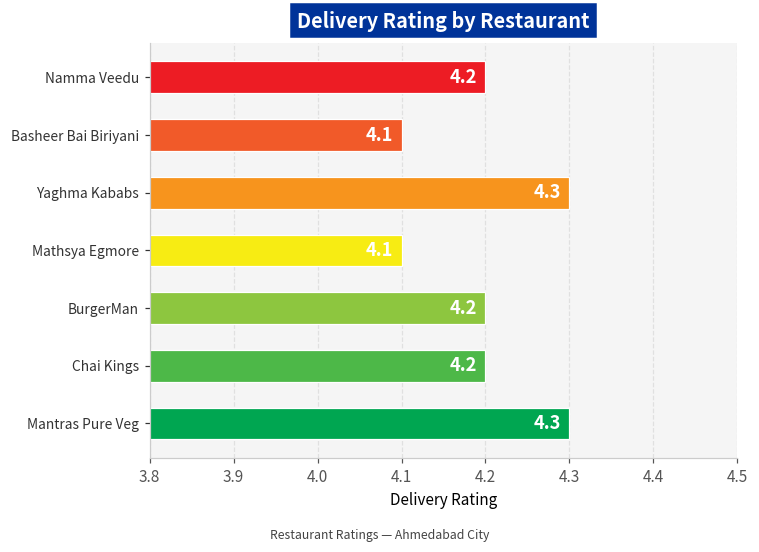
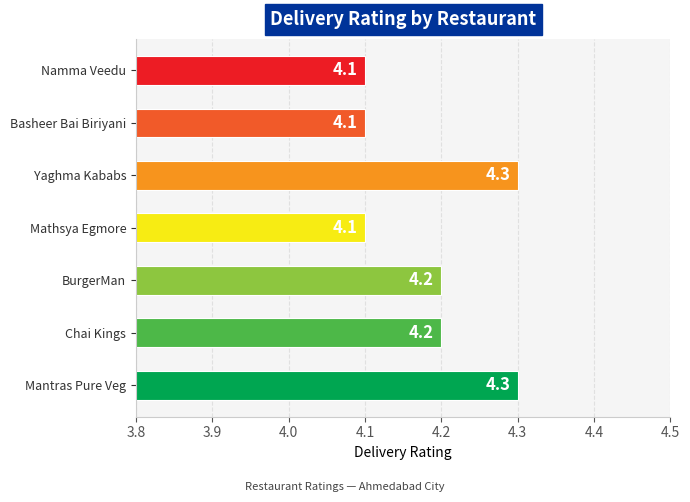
  {
-   "Namma Veedu": 4.2,
+   "Namma Veedu": 4.1,
    "Basheer Bai Biriyani": 4.1,
    "Yaghma Kababs": 4.3,
    "Mathsya Egmore": 4.1,
    "BurgerMan": 4.2,
    "Chai Kings": 4.2,
    "Mantras Pure Veg": 4.3
  }
